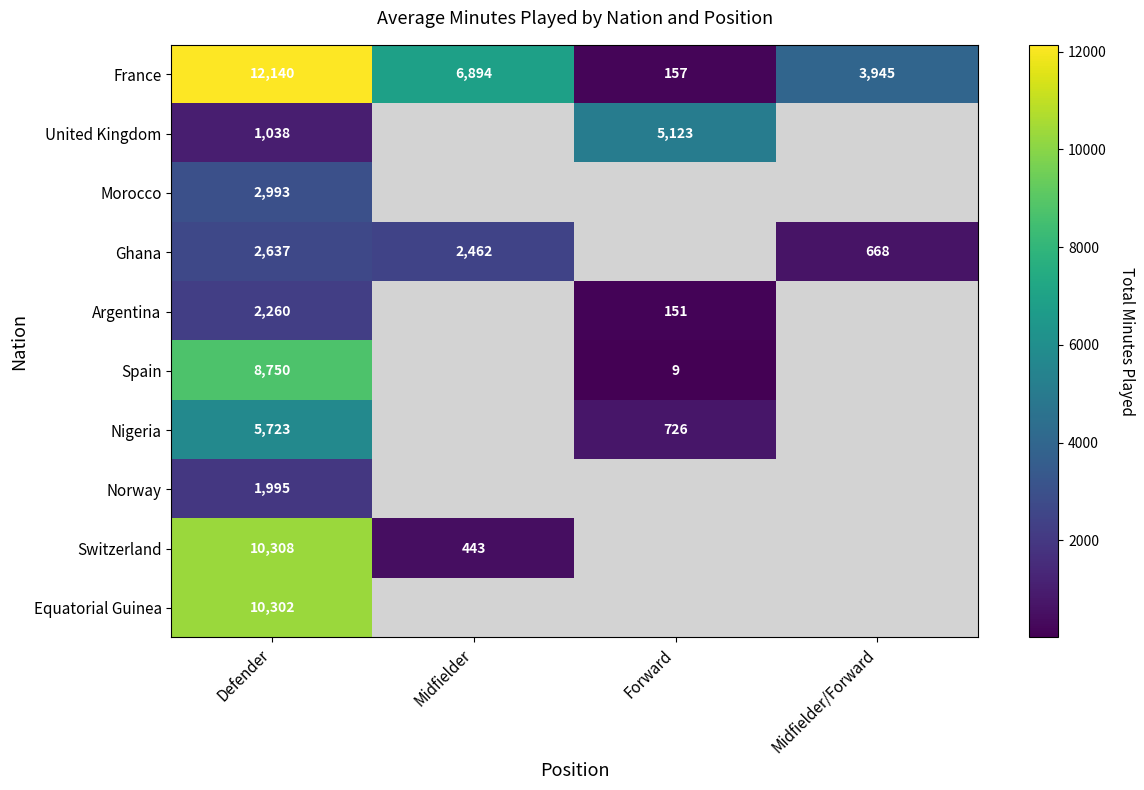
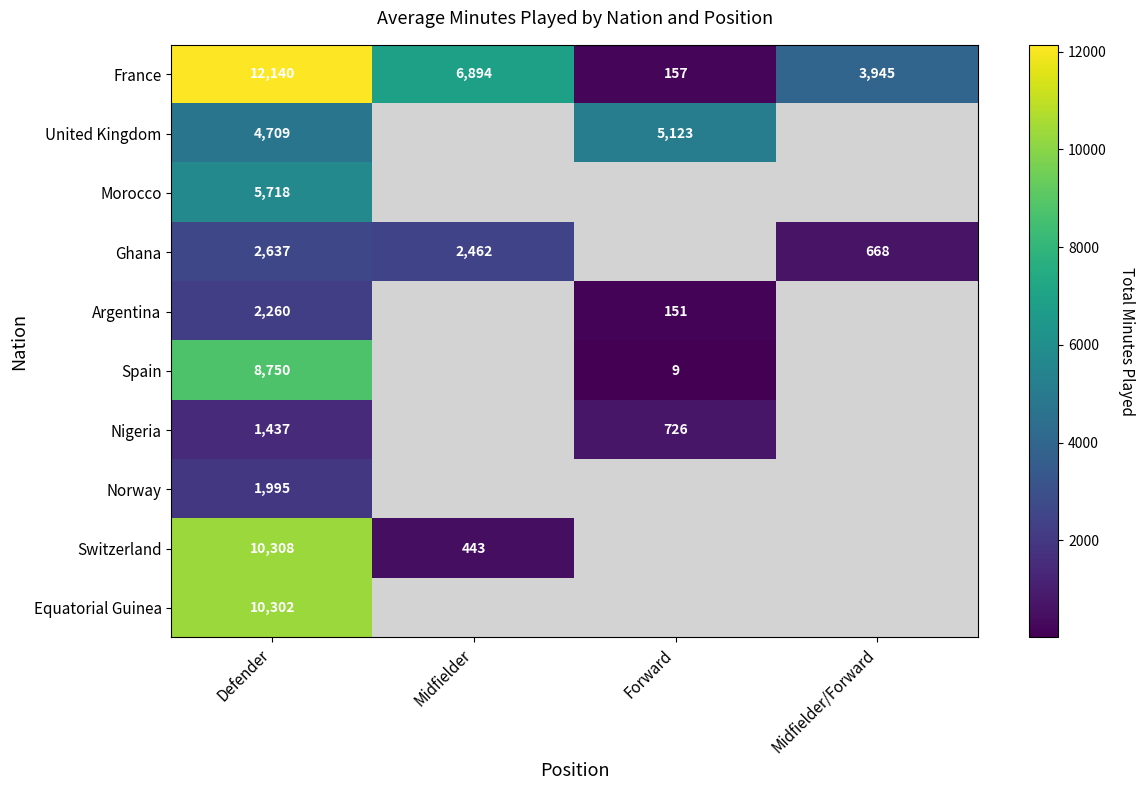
  {
    "France": {
      "Defender": "12,140",
      "Midfielder": "6,894",
      "Forward": "157",
      "Midfielder/Forward": "3,945"
    },
    "United Kingdom": {
-     "Defender": "1,038",
+     "Defender": "4,709",
      "Forward": "5,123"
    },
    "Morocco": {
-     "Defender": "2,993"
+     "Defender": "5,718"
    },
    "Ghana": {
      "Defender": "2,637",
      "Midfielder": "2,462",
      "Midfielder/Forward": "668"
    },
    "Argentina": {
      "Defender": "2,260",
      "Forward": "151"
    },
    "Spain": {
      "Defender": "8,750",
      "Forward": "9"
    },
    "Nigeria": {
-     "Defender": "5,723",
+     "Defender": "1,437",
      "Forward": "726"
    },
    "Norway": {
      "Defender": "1,995"
    },
    "Switzerland": {
      "Defender": "10,308",
      "Midfielder": "443"
    },
    "Equatorial Guinea": {
      "Defender": "10,302"
    }
  }
